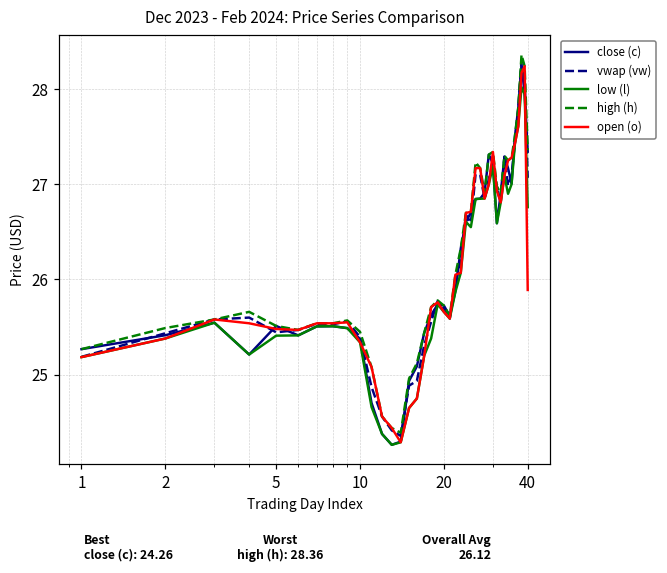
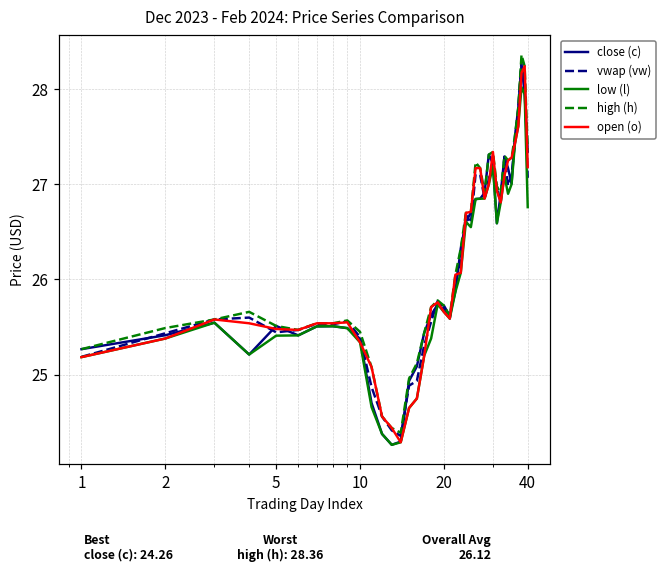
  {
    "open (o)": {
      "5": 25.5,
-     "40": 25.9
+     "40": 27.2
    }
  }
